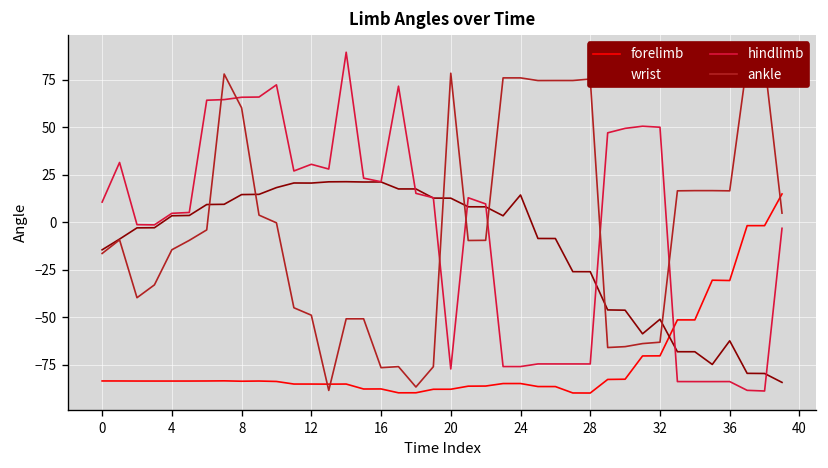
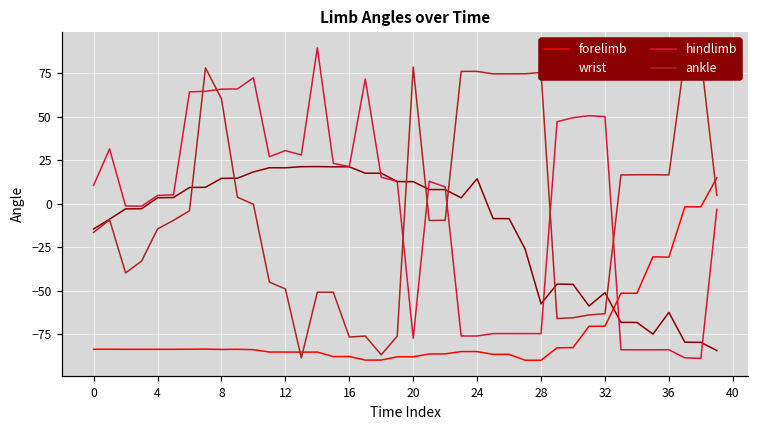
  {
    "forelimb": {
      "0": -84,
      "4": -84,
      "8": -84,
      "12": -85,
      "16": -88,
      "20": -88,
      "24": -85,
      "28": -90,
      "32": -70,
      "36": -31
    },
    "wrist": {
      "0": -15,
      "8": 15,
      "12": 21,
      "20": 13,
      "24": 14,
-     "28": -26,
+     "28": -58,
      "32": -51,
      "36": -62
    }
  }
